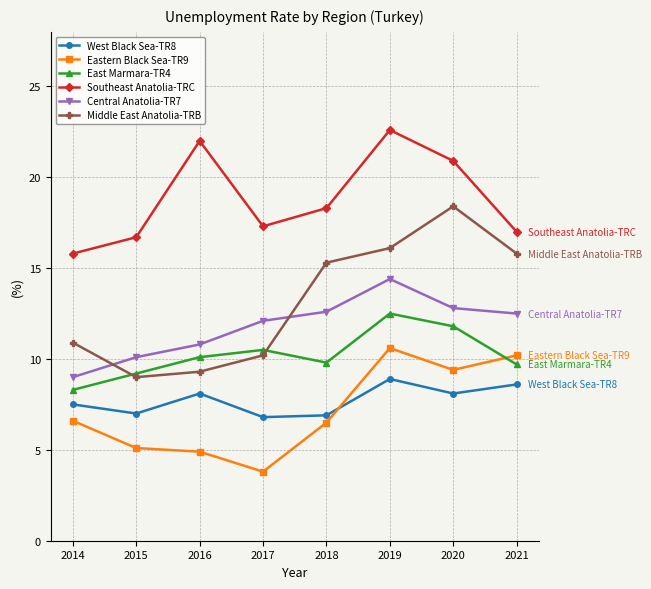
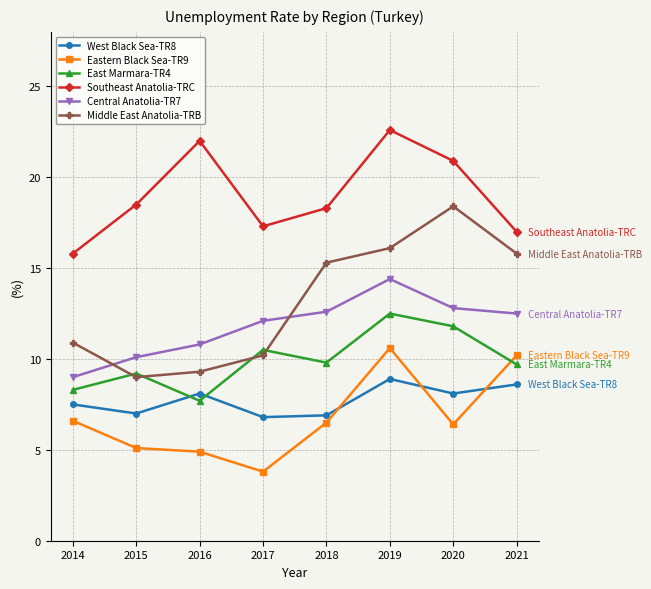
  {
    "West Black Sea-TR8": {
      "2014": 7.5,
      "2015": 7.0,
      "2016": 8.1,
      "2017": 6.8,
      "2018": 6.9,
      "2019": 8.9,
      "2020": 8.1,
      "2021": 8.6
    },
    "Eastern Black Sea-TR9": {
      "2014": 6.6,
      "2015": 5.1,
      "2016": 4.9,
      "2017": 3.8,
      "2018": 6.5,
      "2019": 10.6,
-     "2020": 9.4,
+     "2020": 6.4,
      "2021": 10.2
    },
    "East Marmara-TR4": {
      "2014": 8.3,
      "2015": 9.2,
-     "2016": 10.1,
+     "2016": 7.7,
      "2017": 10.5,
      "2018": 9.8,
      "2019": 12.5,
      "2020": 11.8,
      "2021": 9.7
    },
    "Southeast Anatolia-TRC": {
      "2014": 15.8,
-     "2015": 16.7,
+     "2015": 18.5,
      "2016": 22.0,
      "2017": 17.3,
      "2018": 18.3,
      "2019": 22.6,
      "2020": 20.9,
      "2021": 17.0
    },
    "Central Anatolia-TR7": {
      "2014": 9.0,
      "2015": 10.1,
      "2016": 10.8,
      "2017": 12.1,
      "2018": 12.6,
      "2019": 14.4,
      "2020": 12.8,
      "2021": 12.5
    },
    "Middle East Anatolia-TRB": {
      "2014": 10.9,
      "2015": 9.0,
      "2016": 9.3,
      "2017": 10.2,
      "2018": 15.3,
      "2019": 16.1,
      "2020": 18.4,
      "2021": 15.8
    }
  }
